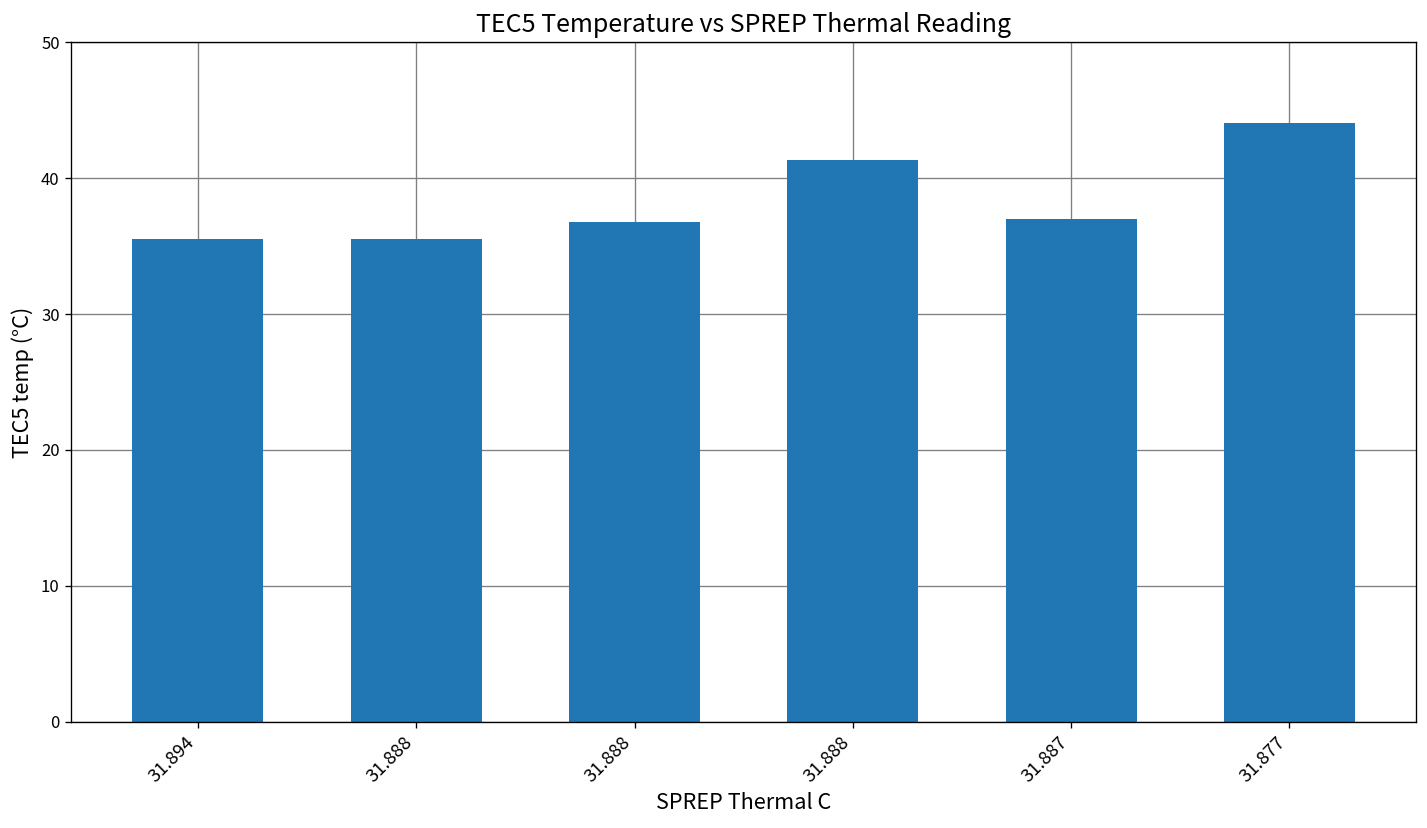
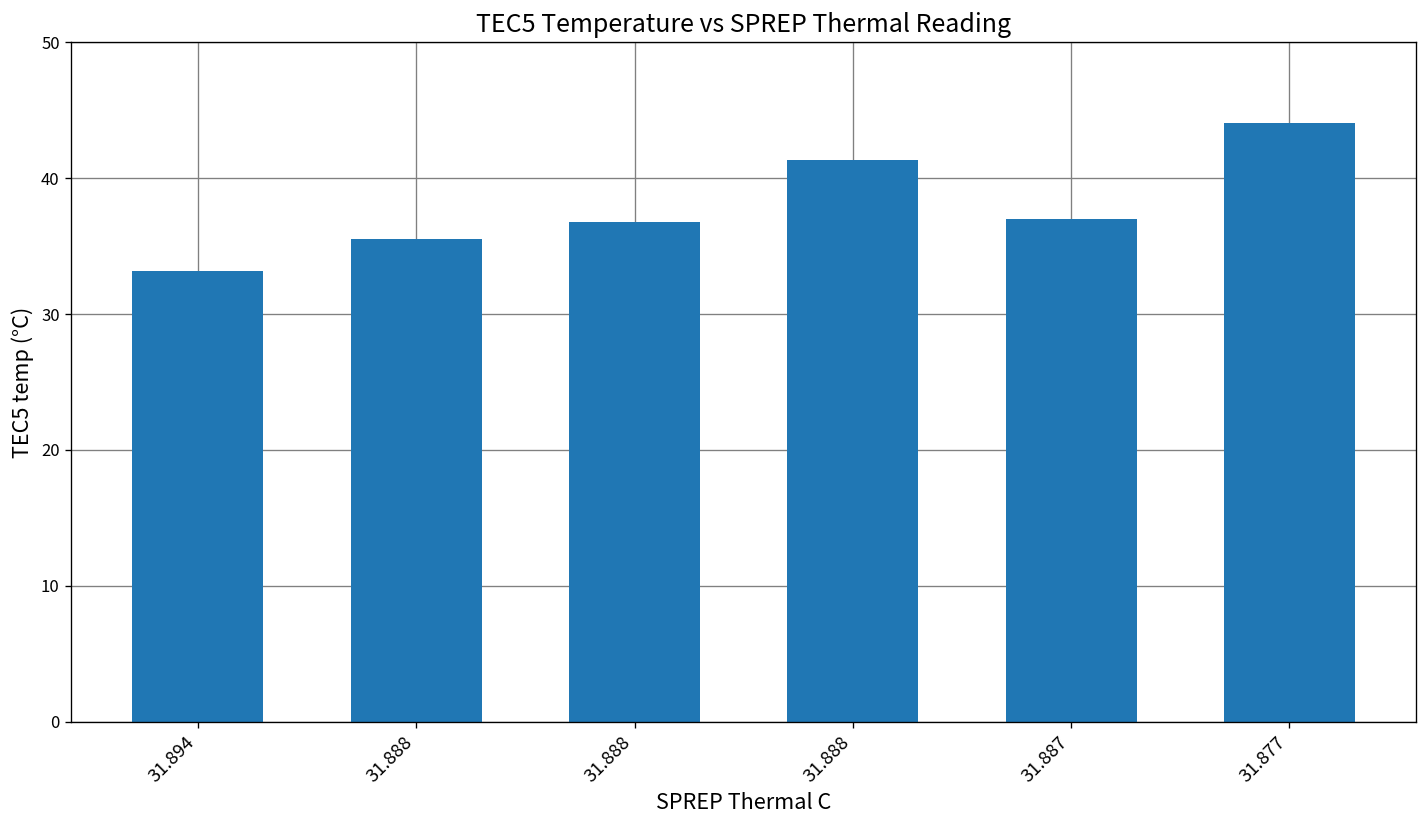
  {
-   "31.894": 35.5,
+   "31.894": 33.2,
    "31.887": 37.0,
    "31.877": 44.1
  }
